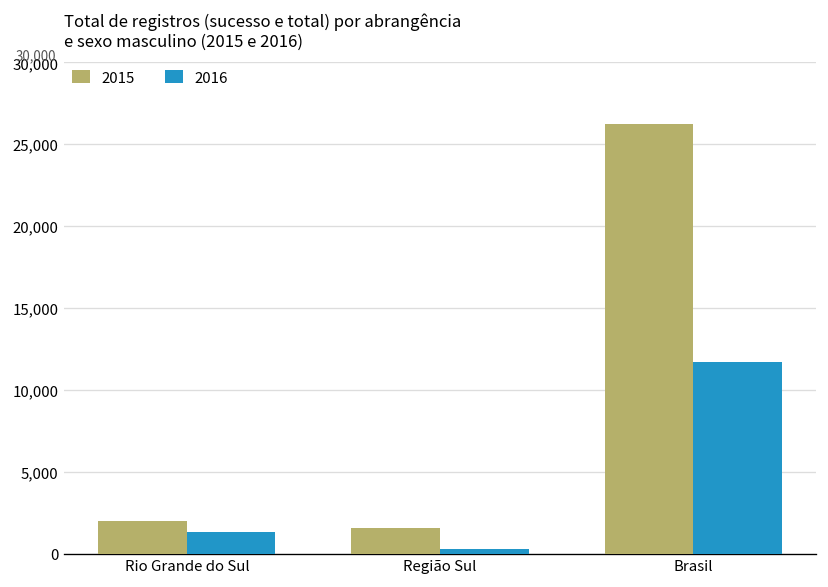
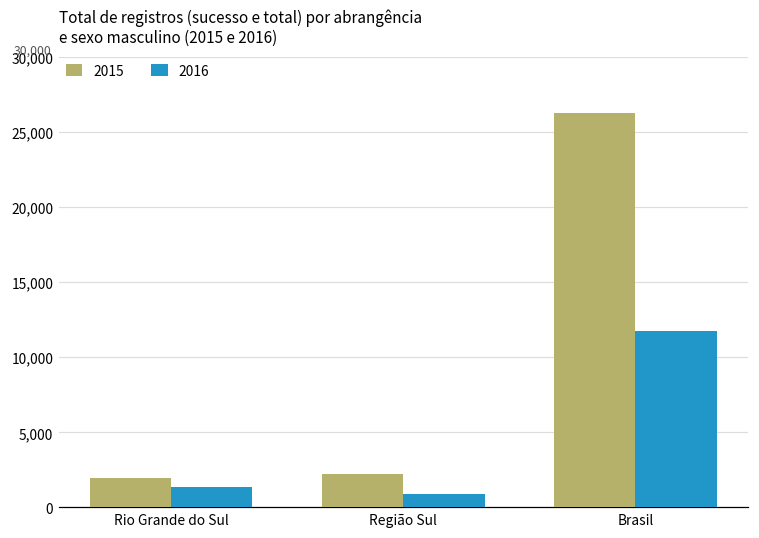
  {
    "2015": {
      "Rio Grande do Sul": "2,000",
-     "Região Sul": "1,600",
+     "Região Sul": "2,200",
      "Brasil": "26,200"
    },
    "2016": {
      "Rio Grande do Sul": "1,300",
-     "Região Sul": "300",
+     "Região Sul": "900",
      "Brasil": "11,700"
    }
  }
